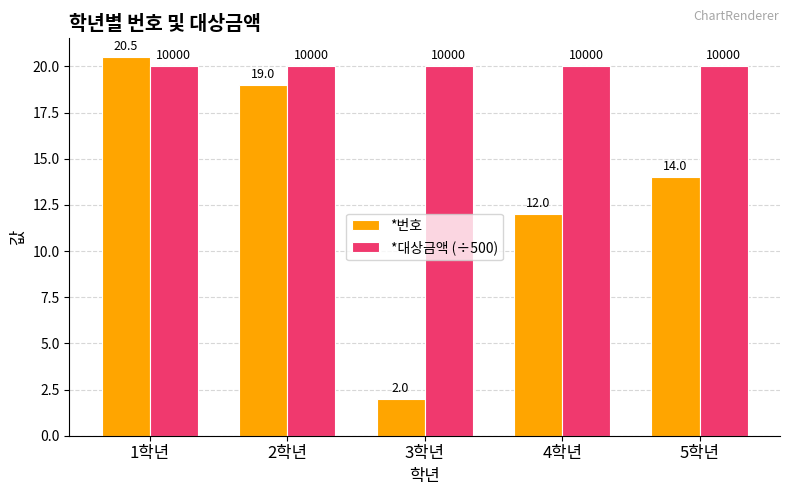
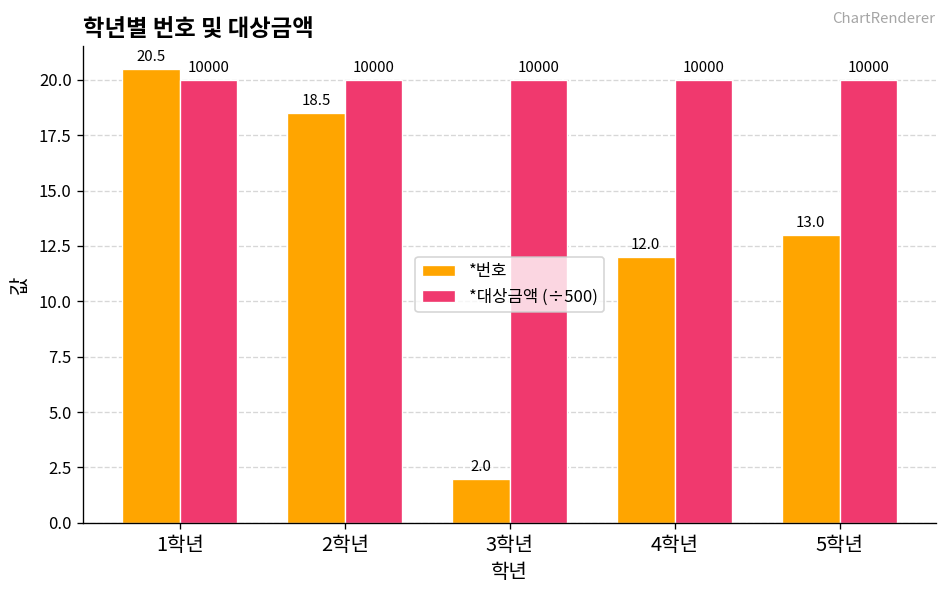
  {
    "*번호": {
      "1학년": 20.5,
-     "2학년": 19.0,
+     "2학년": 18.5,
      "3학년": 2.0,
      "4학년": 12.0,
-     "5학년": 14.0
+     "5학년": 13.0
    }
  }
